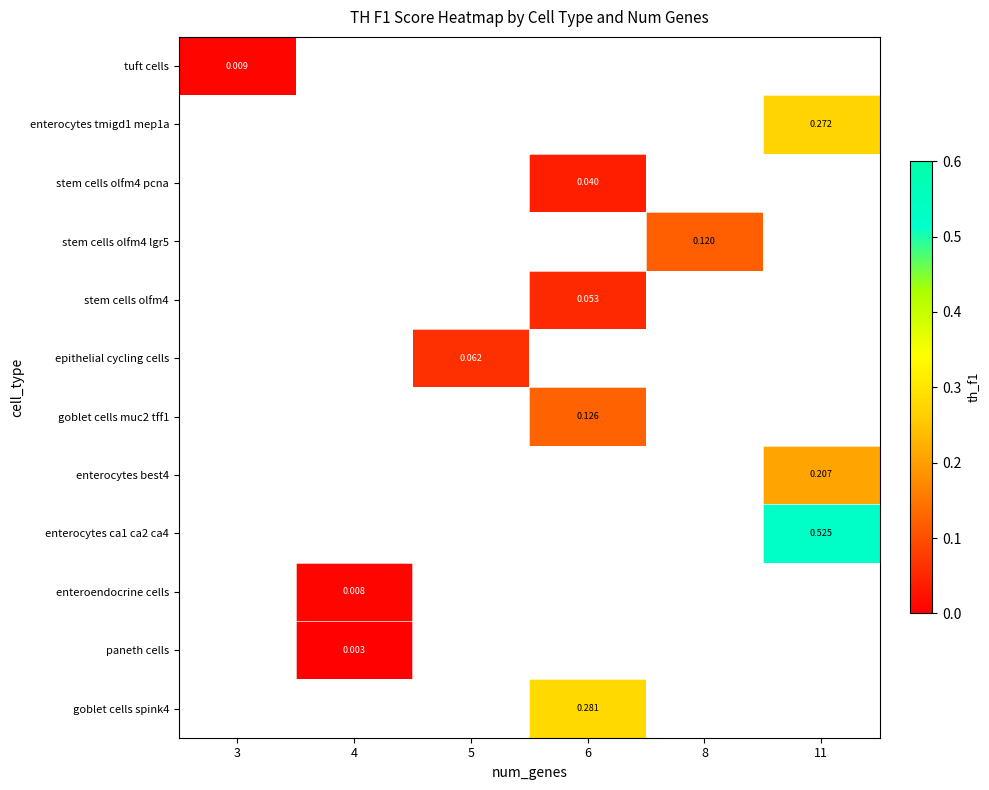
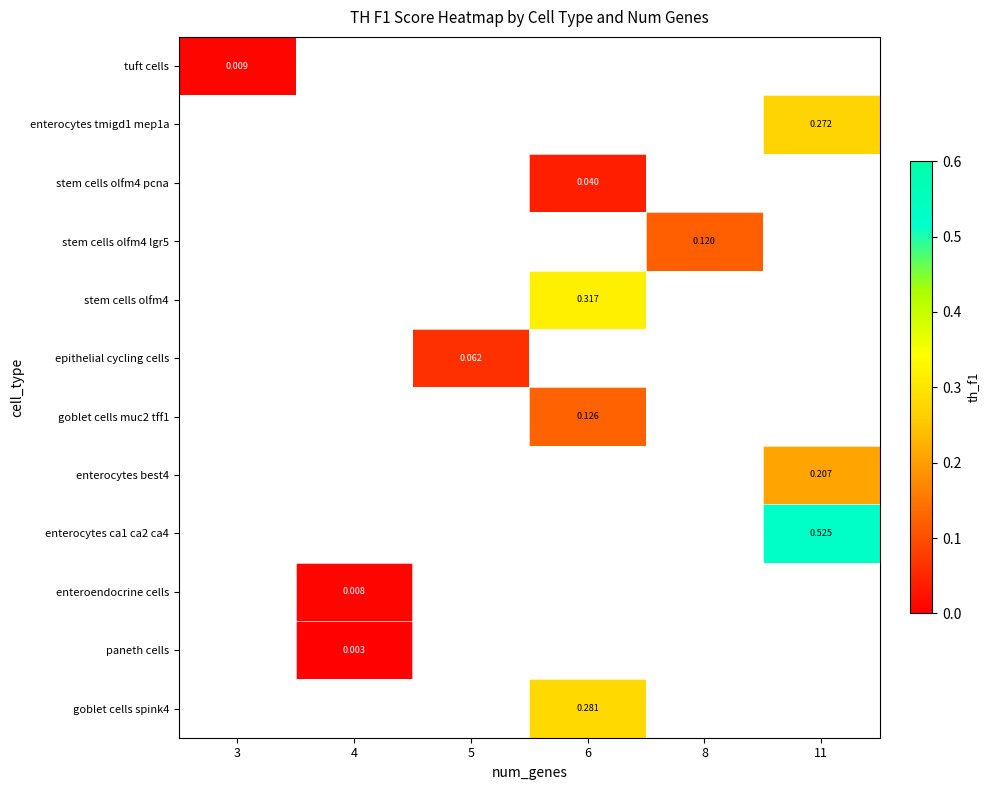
  {
    "tuft cells": {
      "3": 0.009
    },
    "enterocytes tmigd1 mep1a": {
      "11": 0.272
    },
    "stem cells olfm4 pcna": {
      "6": 0.040
    },
    "stem cells olfm4 lgr5": {
      "8": 0.120
    },
    "stem cells olfm4": {
-     "6": 0.053
+     "6": 0.317
    },
    "epithelial cycling cells": {
      "5": 0.062
    },
    "goblet cells muc2 tff1": {
      "6": 0.126
    },
    "enterocytes best4": {
      "11": 0.207
    },
    "enterocytes ca1 ca2 ca4": {
      "11": 0.525
    },
    "enteroendocrine cells": {
      "4": 0.008
    },
    "paneth cells": {
      "4": 0.003
    },
    "goblet cells spink4": {
      "6": 0.281
    }
  }
